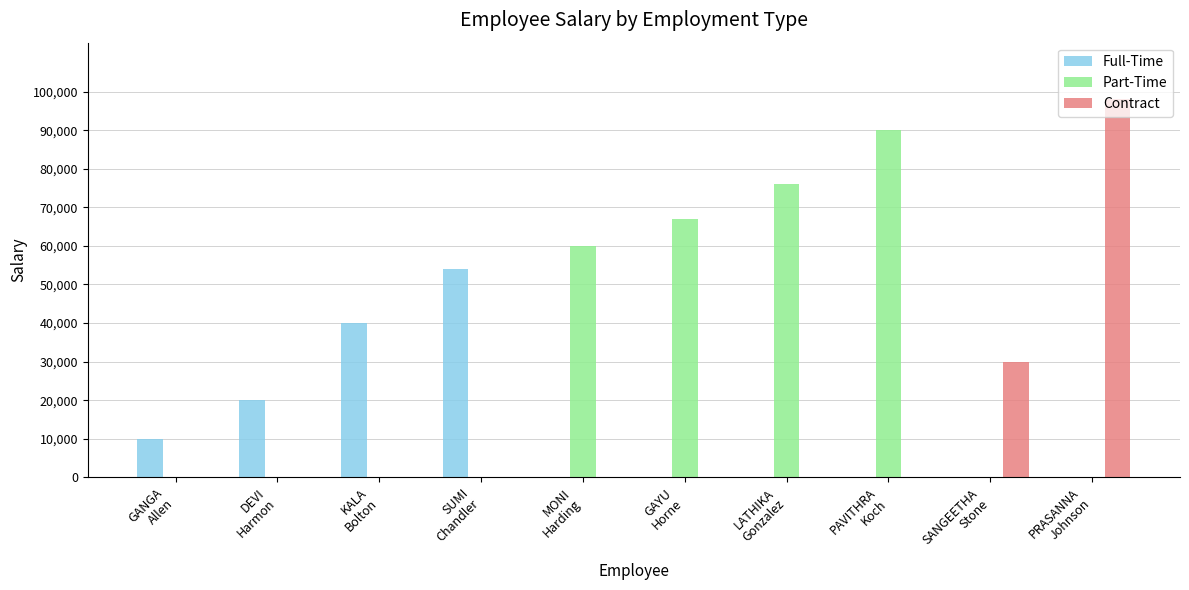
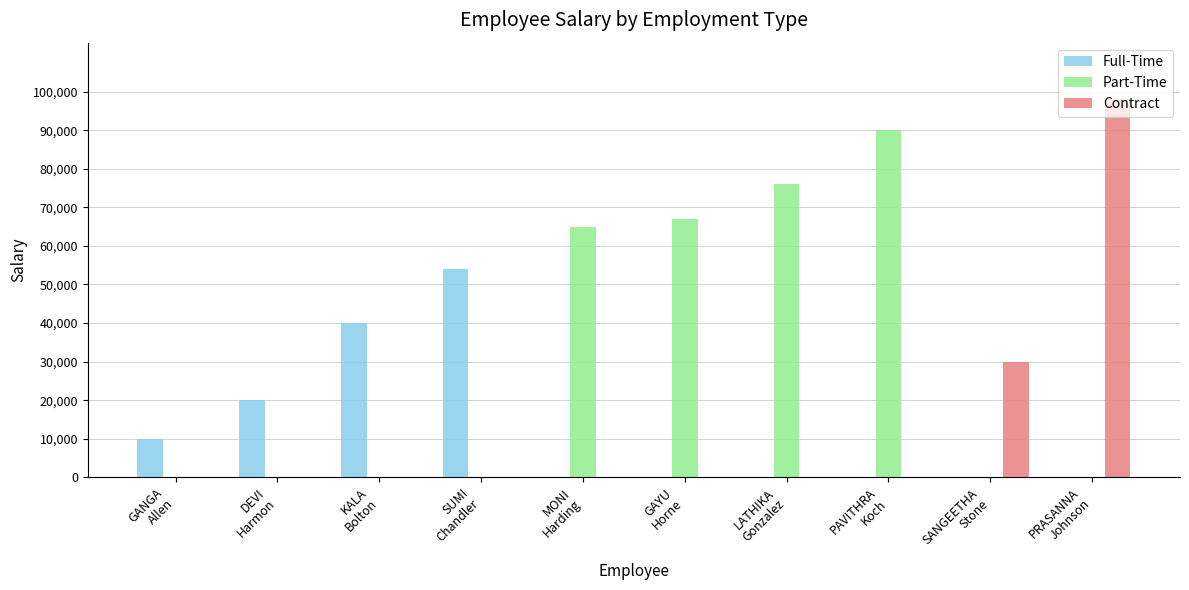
  {
    "Full-Time": {
      "GANGA Allen": "10,000",
      "DEVI Harmon": "20,000",
      "KALA Bolton": "40,000",
      "SUMI Chandler": "54,000",
      "MONI Harding": "0",
      "GAYU Horne": "0",
      "LATHIKA Gonzalez": "0",
      "PAVITHRA Koch": "0",
      "SANGEETHA Stone": "0",
      "PRASANNA Johnson": "0"
    },
    "Part-Time": {
      "GANGA Allen": "0",
      "DEVI Harmon": "0",
      "KALA Bolton": "0",
      "SUMI Chandler": "0",
-     "MONI Harding": "60,000",
+     "MONI Harding": "65,000",
      "GAYU Horne": "67,000",
      "LATHIKA Gonzalez": "76,000",
      "PAVITHRA Koch": "90,000",
      "SANGEETHA Stone": "0",
      "PRASANNA Johnson": "0"
    },
    "Contract": {
      "GANGA Allen": "0",
      "DEVI Harmon": "0",
      "KALA Bolton": "0",
      "SUMI Chandler": "0",
      "MONI Harding": "0",
      "GAYU Horne": "0",
      "LATHIKA Gonzalez": "0",
      "PAVITHRA Koch": "0",
      "SANGEETHA Stone": "30,000"
    }
  }
